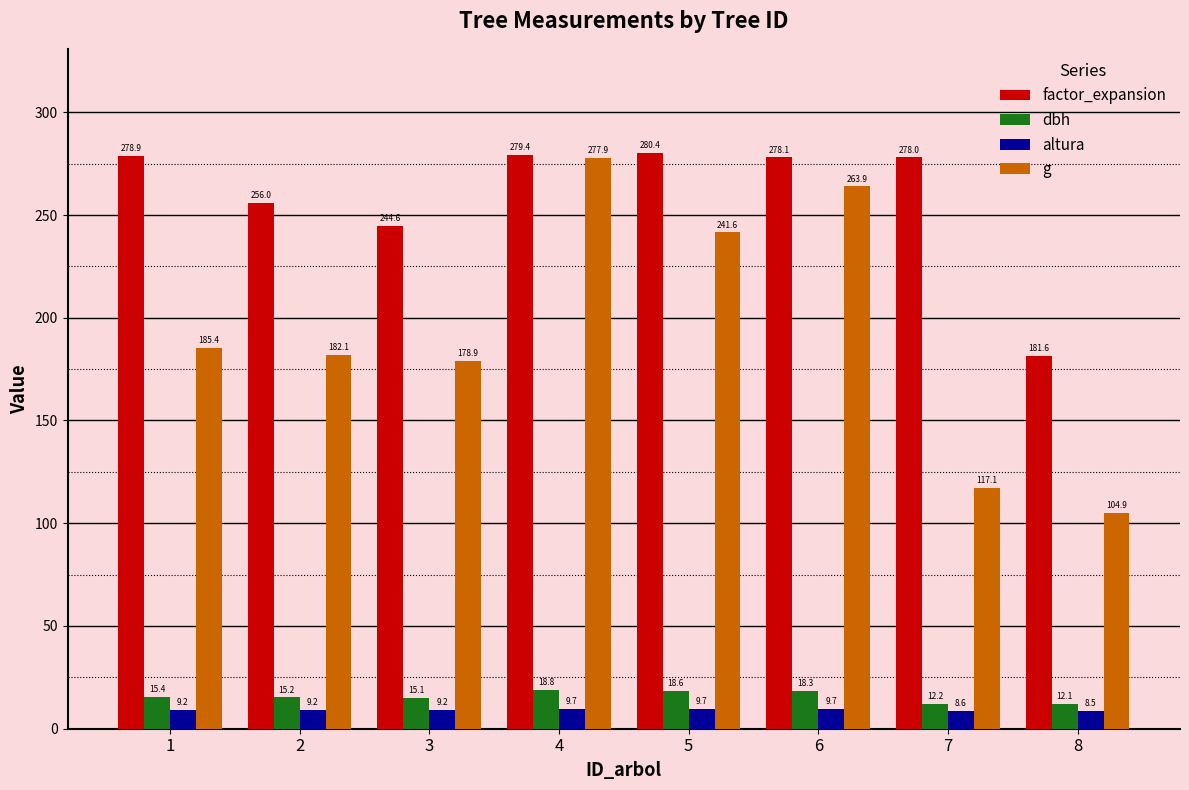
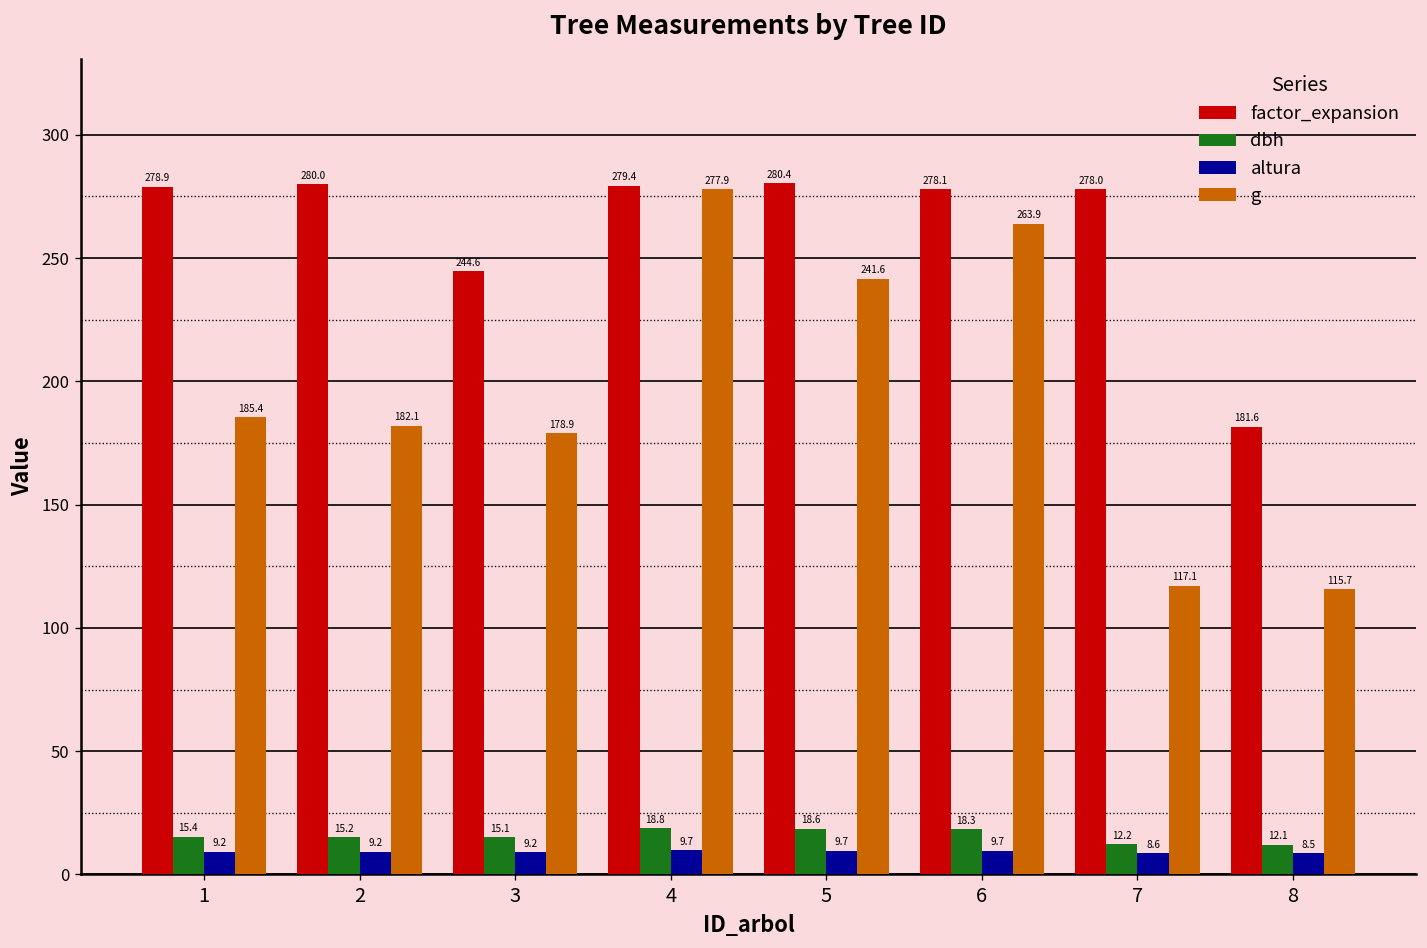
  {
    "factor_expansion": {
      "1": 278.9,
-     "2": 256.0,
+     "2": 280.0,
      "3": 244.6,
      "4": 279.4,
      "5": 280.4,
      "6": 278.1,
      "7": 278.0,
      "8": 181.6
    },
    "dbh": {
      "1": 15.4,
      "2": 15.2,
      "3": 15.1,
      "4": 18.8,
      "5": 18.6,
      "6": 18.3,
      "7": 12.2,
      "8": 12.1
    },
    "altura": {
      "1": 9.2,
      "2": 9.2,
      "3": 9.2,
      "4": 9.7,
      "5": 9.7,
      "6": 9.7,
      "7": 8.6,
      "8": 8.5
    },
    "g": {
      "1": 185.4,
      "2": 182.1,
      "3": 178.9,
      "4": 277.9,
      "5": 241.6,
      "6": 263.9,
      "7": 117.1,
-     "8": 104.9
+     "8": 115.7
    }
  }
